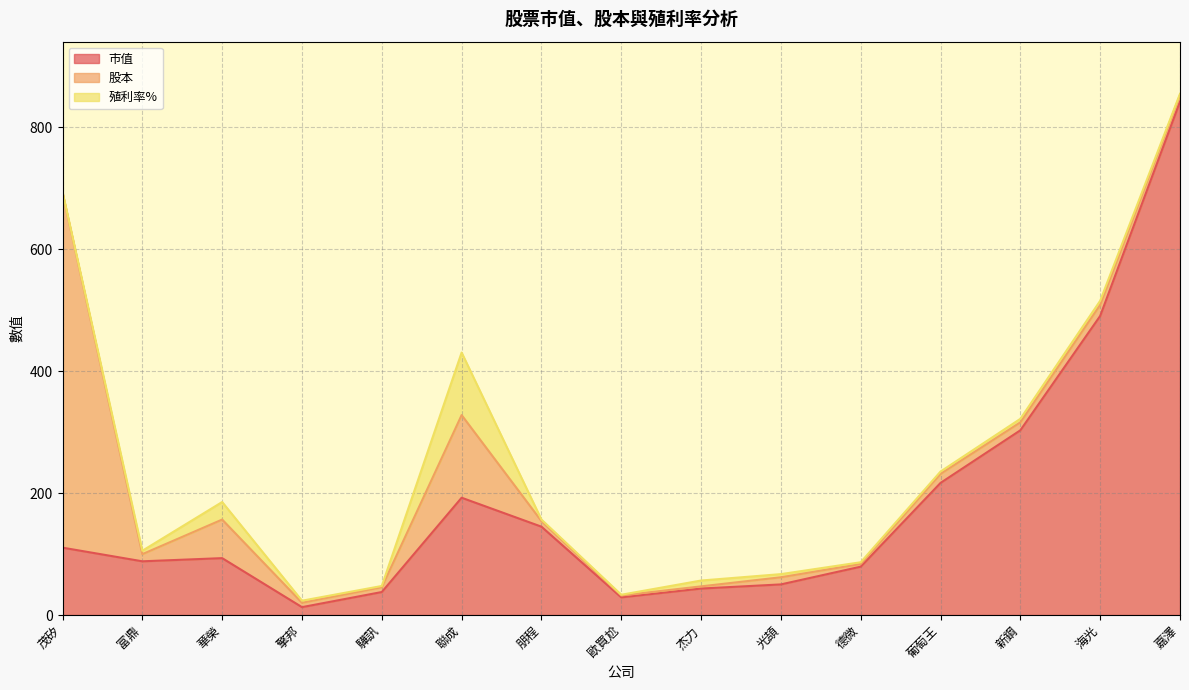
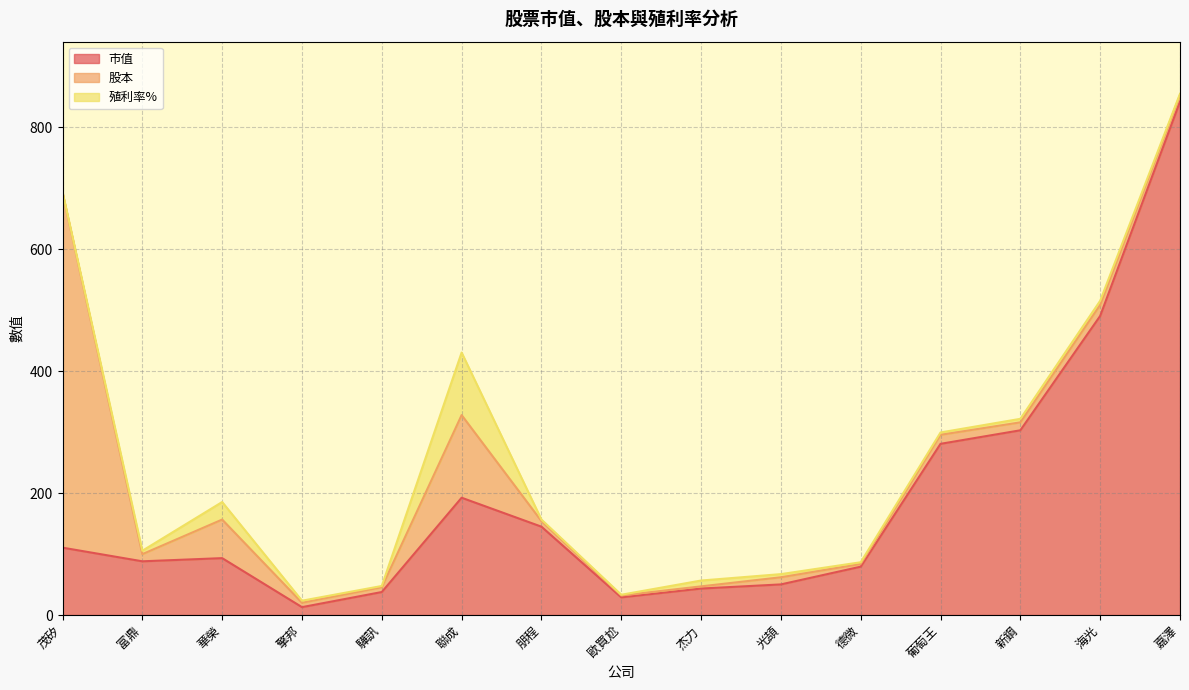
  {
    "市值": {
      "茂矽": 110,
      "富鼎": 90,
      "華榮": 90,
      "擎邦": 10,
      "驊訊": 40,
      "聯成": 190,
      "朋程": 140,
      "光頡": 50,
      "德微": 80,
-     "葡萄王": 220,
+     "葡萄王": 280,
      "新鋼": 300,
      "海光": 490,
      "嘉澤": 840
    },
    "股本": {
      "富鼎": 10,
      "華榮": 60,
      "聯成": 140,
      "光頡": 10,
      "新鋼": 10,
      "海光": 20
    },
    "殖利率%": {
      "富鼎": 10,
      "華榮": 30,
      "聯成": 100,
      "杰力": 10,
      "光頡": 10,
      "新鋼": 10,
      "海光": 10
    }
  }
